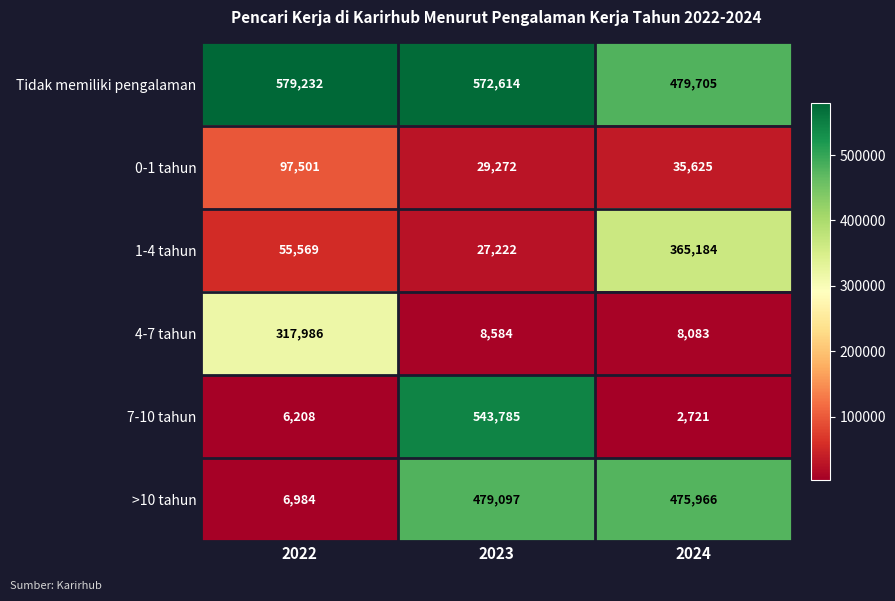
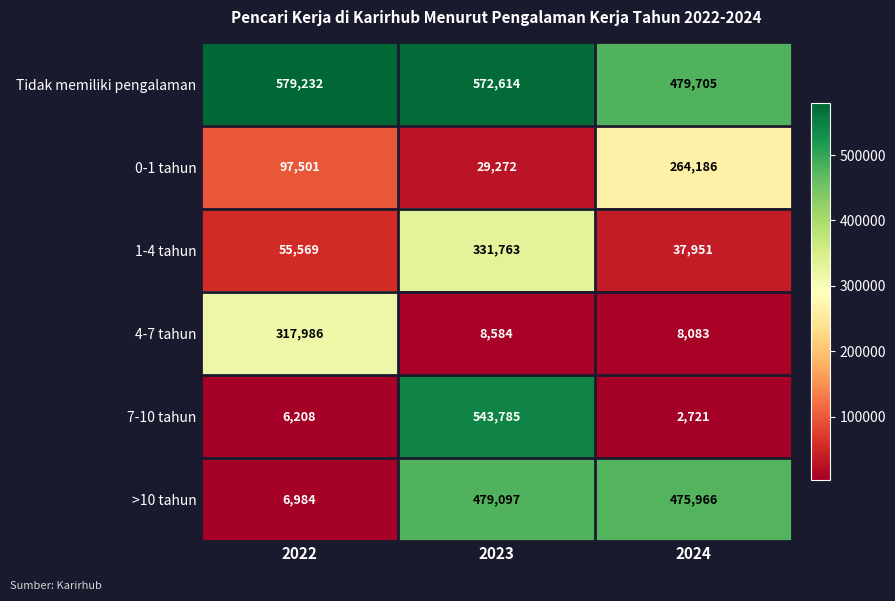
  {
    "Tidak memiliki pengalaman": {
      "2022": "579,232",
      "2023": "572,614",
      "2024": "479,705"
    },
    "0-1 tahun": {
      "2022": "97,501",
      "2023": "29,272",
-     "2024": "35,625"
+     "2024": "264,186"
    },
    "1-4 tahun": {
      "2022": "55,569",
-     "2023": "27,222",
-     "2024": "365,184"
+     "2023": "331,763",
+     "2024": "37,951"
    },
    "4-7 tahun": {
      "2022": "317,986",
      "2023": "8,584",
      "2024": "8,083"
    },
    "7-10 tahun": {
      "2022": "6,208",
      "2023": "543,785",
      "2024": "2,721"
    },
    ">10 tahun": {
      "2022": "6,984",
      "2023": "479,097",
      "2024": "475,966"
    }
  }
